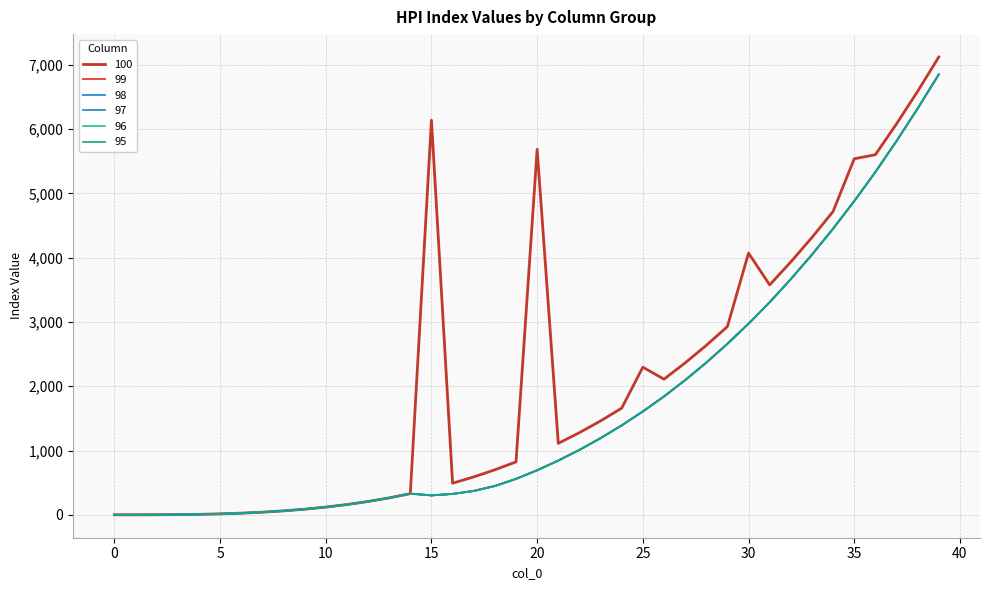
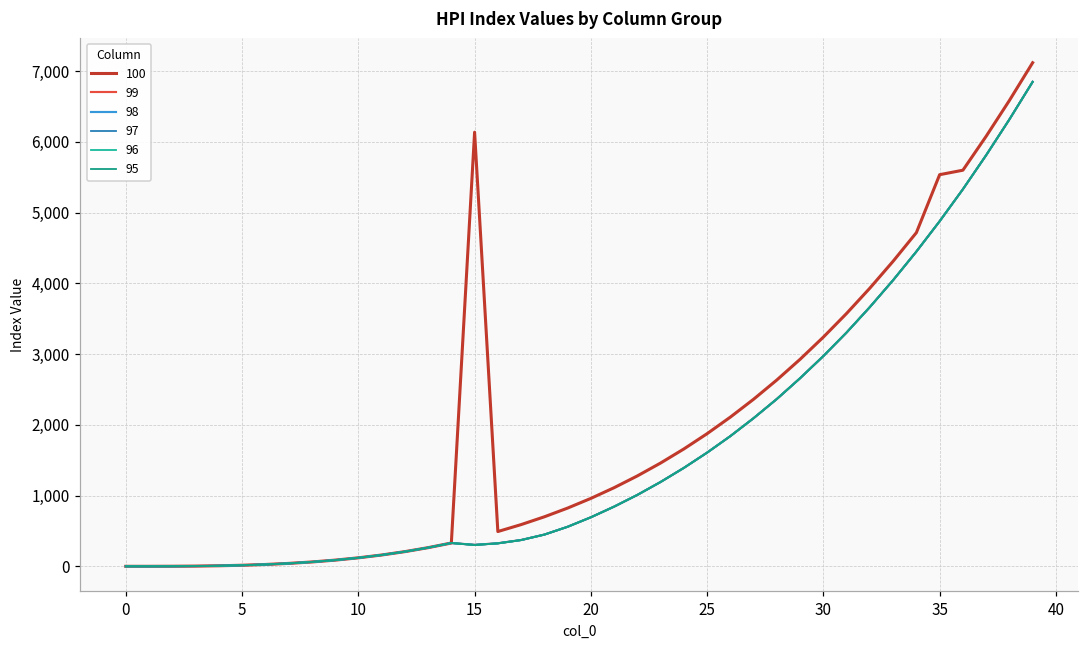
  {
    "100": {
      "15": "6,100",
-     "20": "5,700",
-     "25": "2,300",
-     "30": "4,100",
+     "20": "1,000",
+     "25": "1,900",
+     "30": "3,200",
      "35": "5,500"
    }
  }
